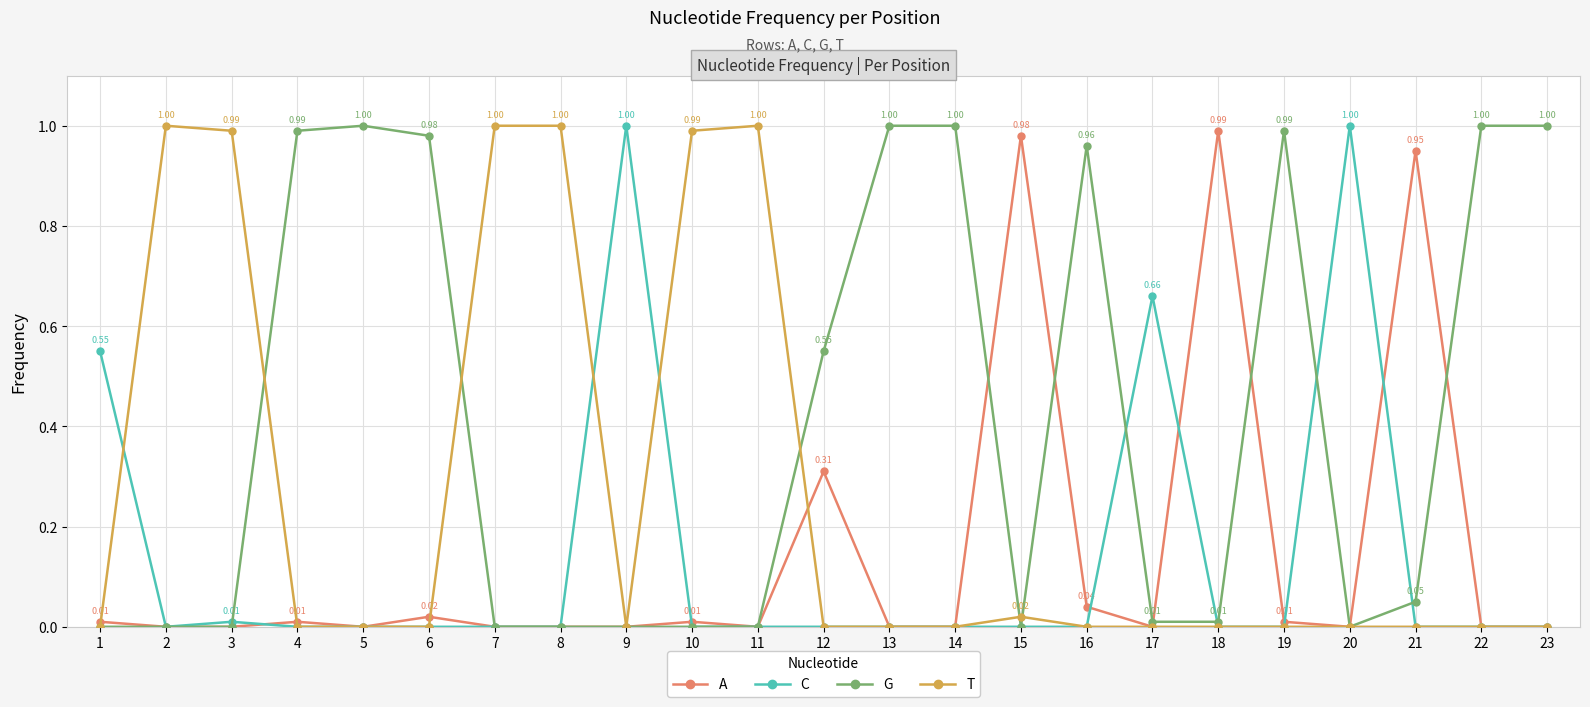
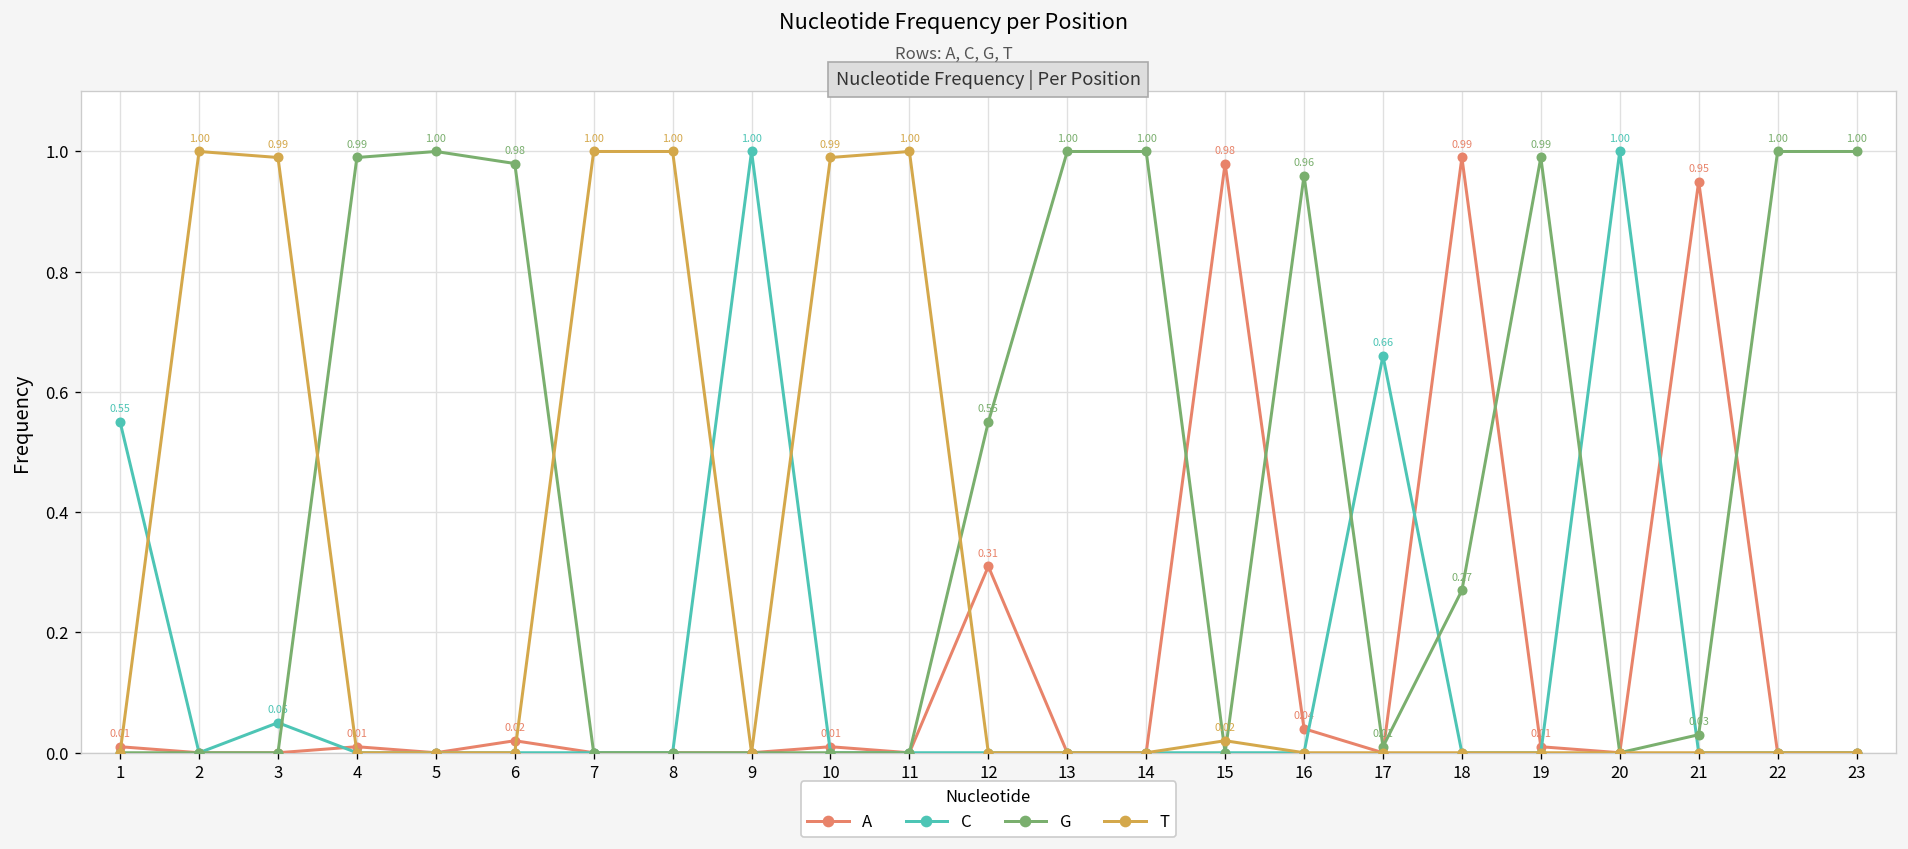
  {
    "C": {
      "1": 0.55,
-     "3": 0.01,
+     "3": 0.05,
      "9": 1.00,
      "17": 0.66,
      "20": 1.00
    },
    "G": {
      "4": 0.99,
      "5": 1.00,
      "6": 0.98,
      "12": 0.55,
      "13": 1.00,
      "14": 1.00,
      "16": 0.96,
      "17": 0.01,
-     "18": 0.01,
+     "18": 0.27,
      "19": 0.99,
-     "21": 0.05,
+     "21": 0.03,
      "22": 1.00,
      "23": 1.00
    }
  }
